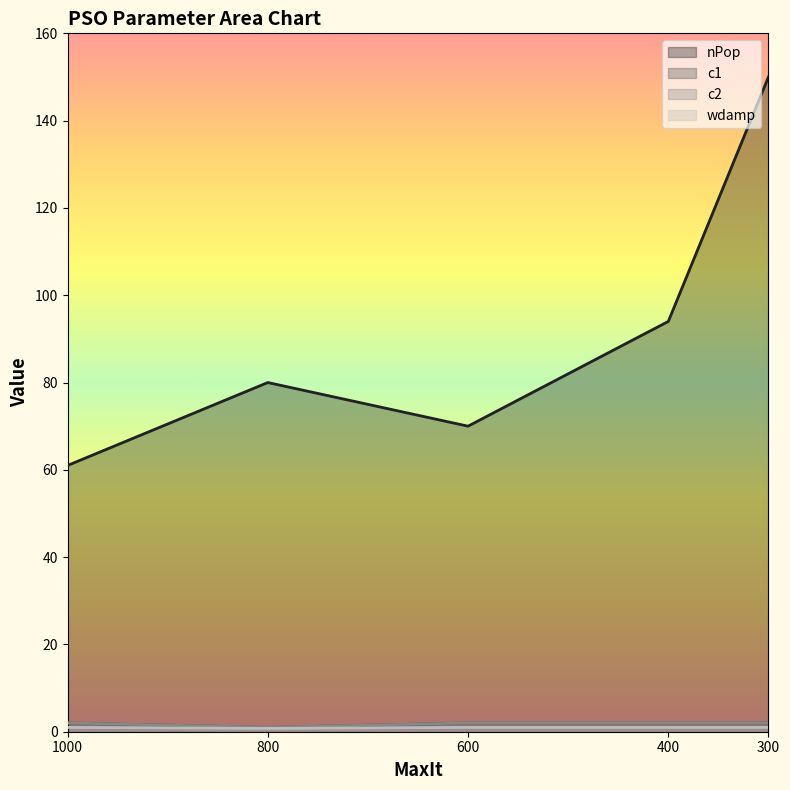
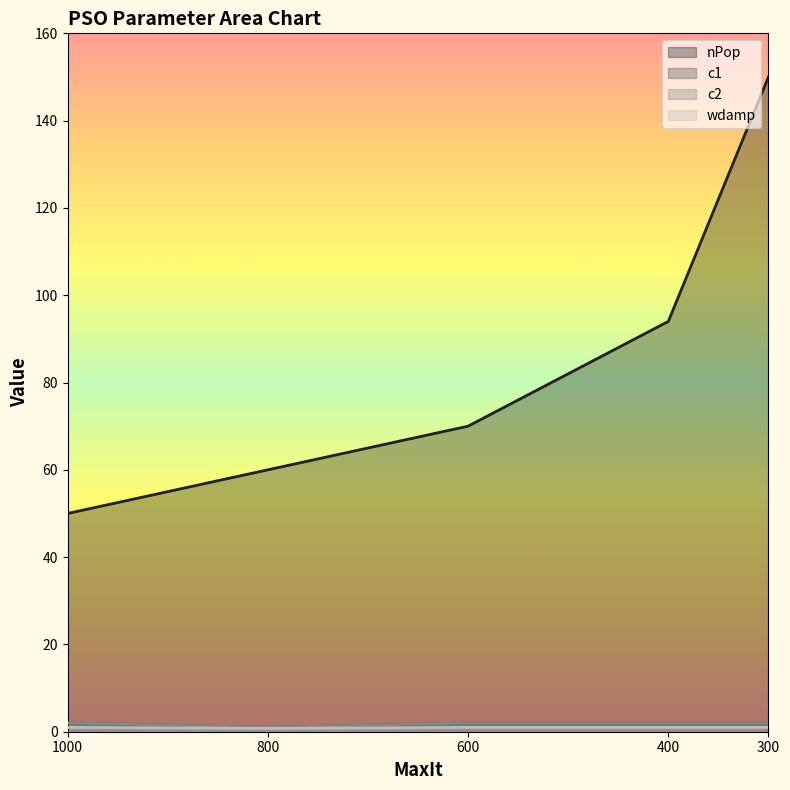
  {
    "nPop": {
-     "1000": 61,
-     "800": 80,
+     "1000": 50,
+     "800": 60,
      "600": 70,
      "400": 94,
      "300": 150
    }
  }
